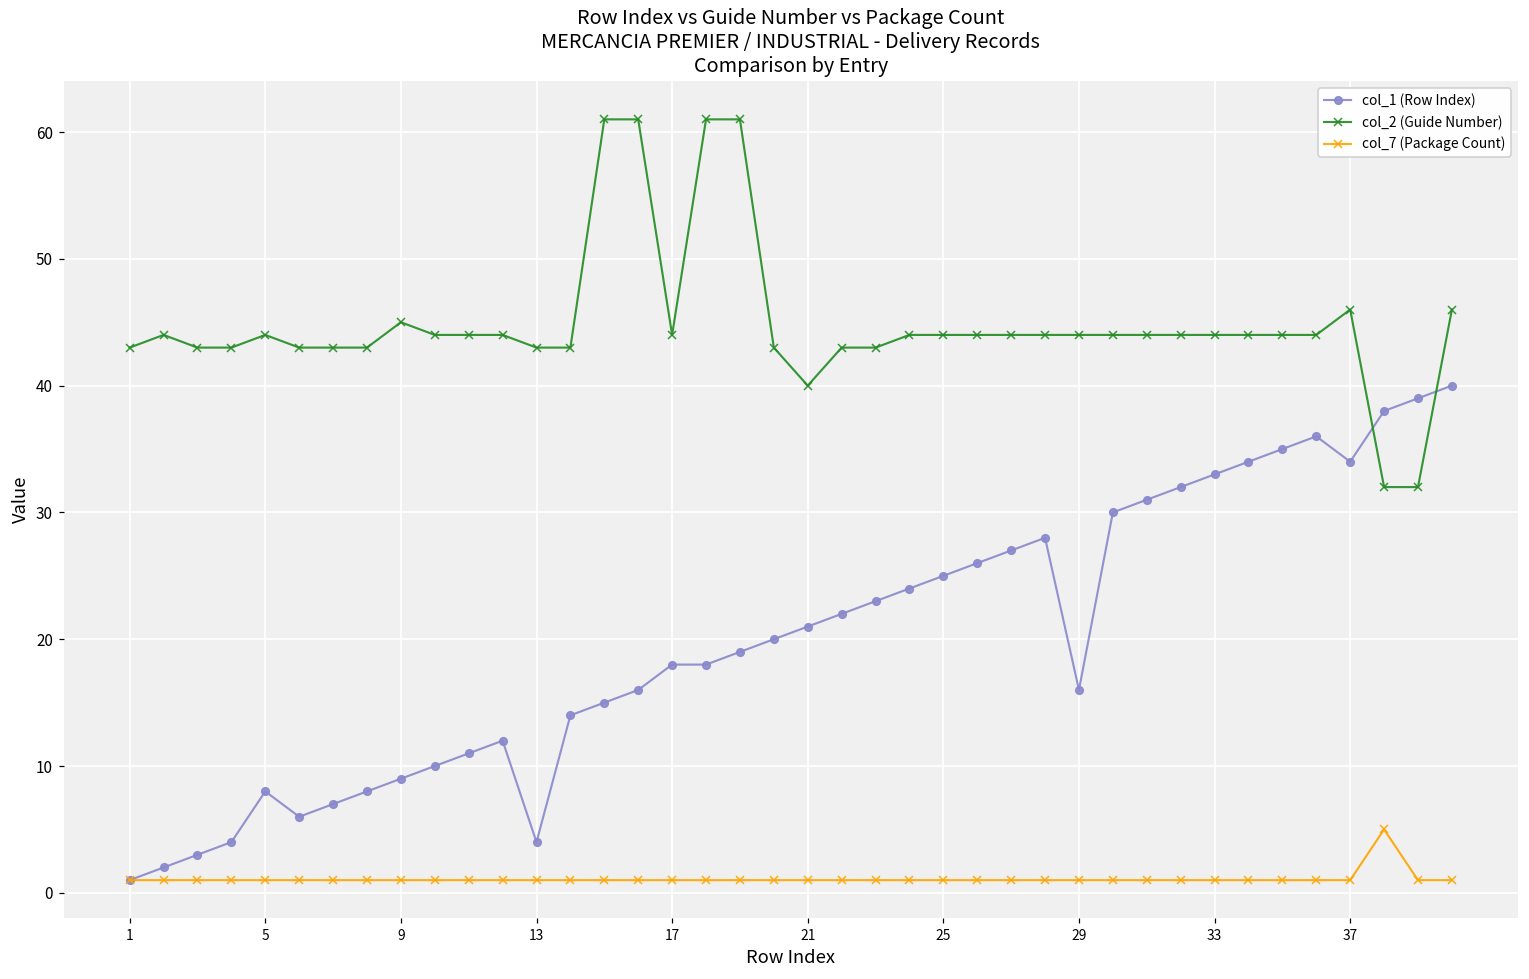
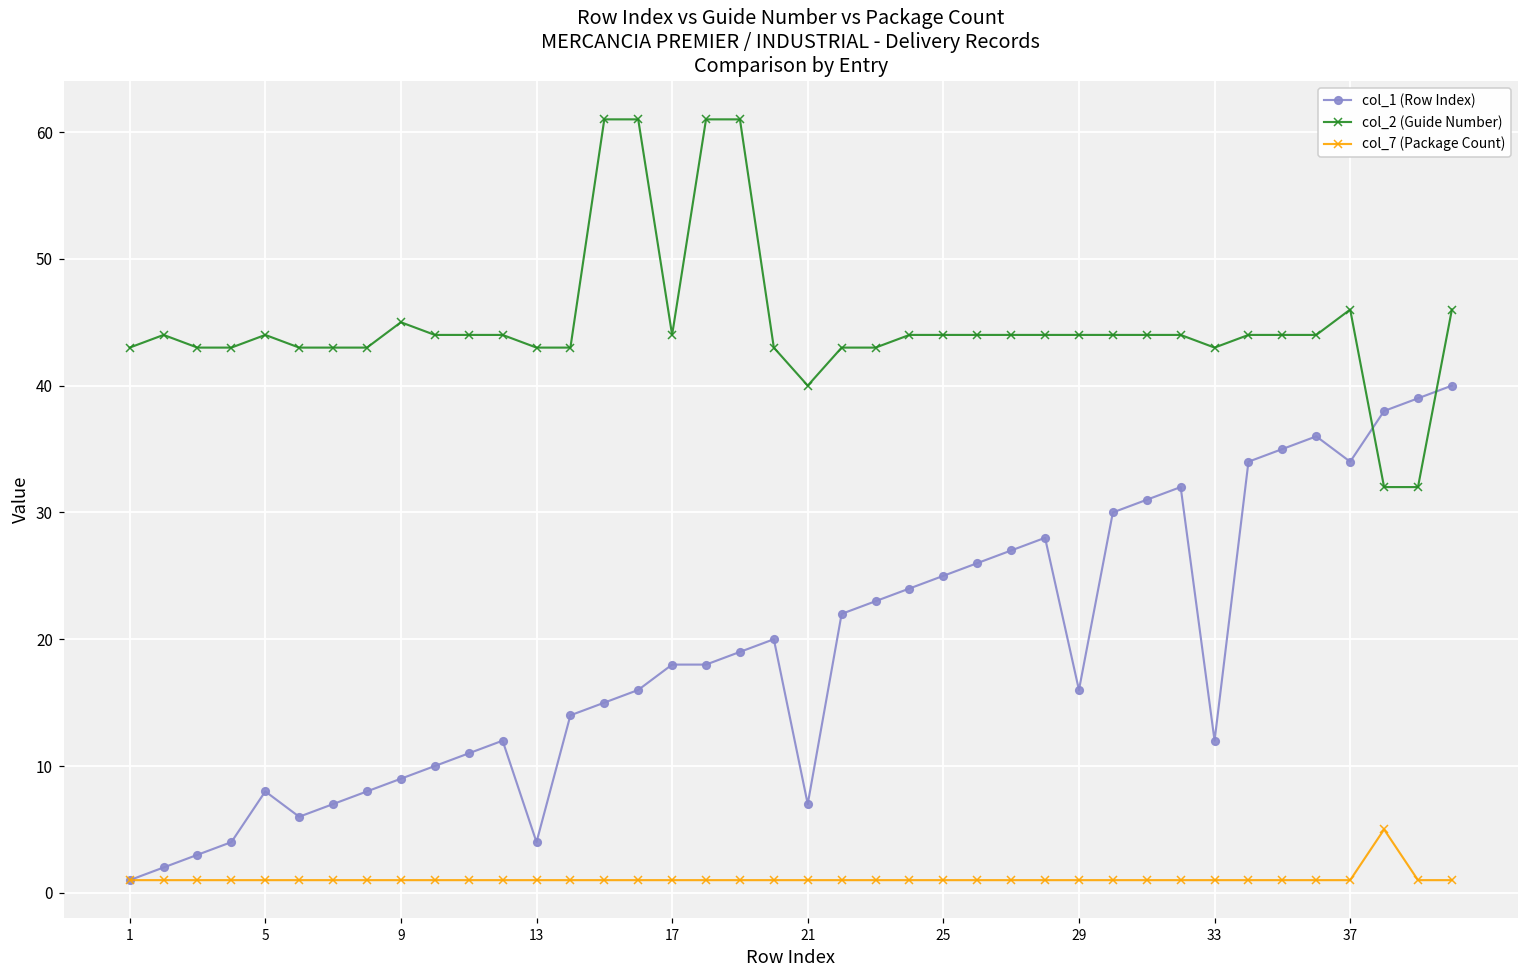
  {
    "col_1 (Row Index)": {
      "5": 8,
      "9": 9,
      "13": 4,
      "17": 18,
-     "21": 21,
+     "21": 7,
      "25": 25,
      "29": 16,
-     "33": 33,
+     "33": 12,
      "37": 34
    },
    "col_2 (Guide Number)": {
      "1": 43,
      "5": 44,
      "9": 45,
      "13": 43,
      "17": 44,
      "21": 40,
      "25": 44,
      "29": 44,
-     "33": 44,
+     "33": 43,
      "37": 46
    },
    "col_7 (Package Count)": {
      "5": 1,
      "9": 1,
      "13": 1,
      "17": 1,
      "21": 1,
      "25": 1,
      "29": 1,
      "33": 1,
      "37": 1
    }
  }
